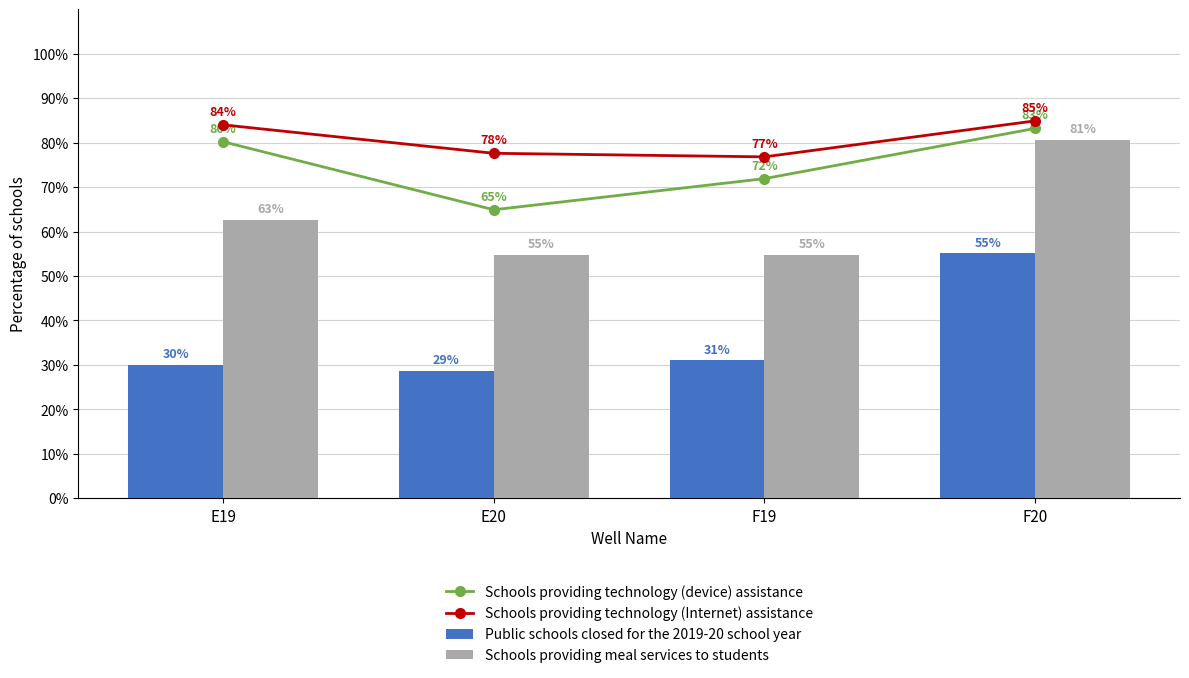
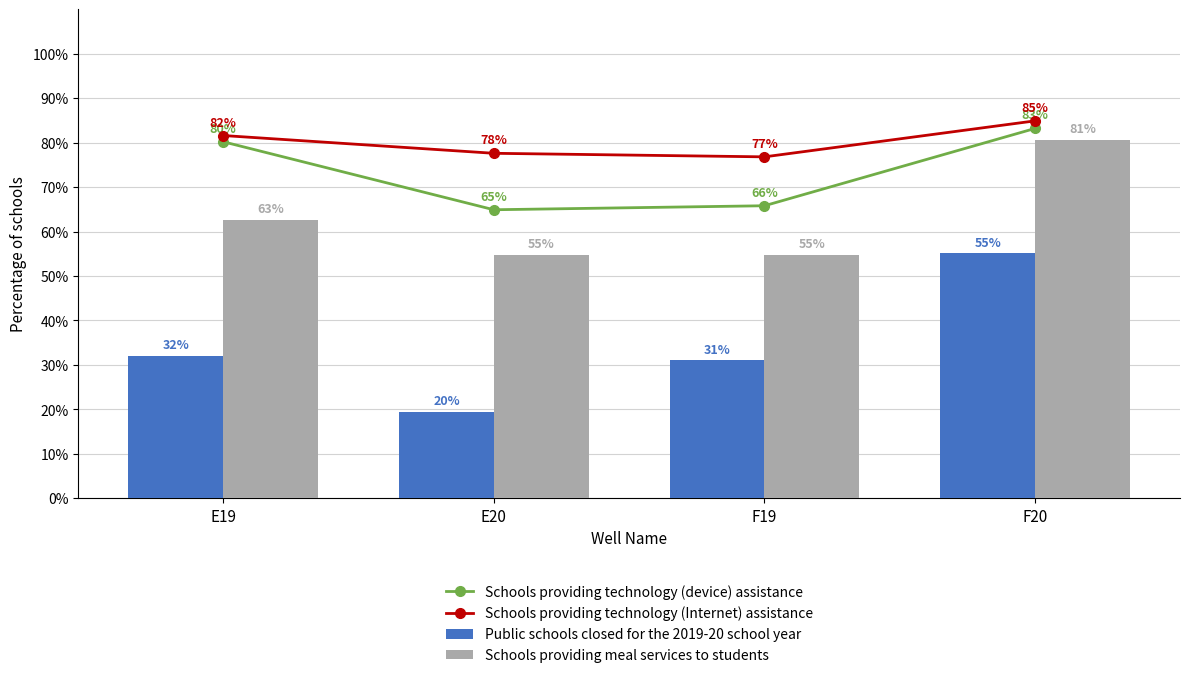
  {
    "Public schools closed for the 2019-20 school year": {
-     "E19": "30%",
-     "E20": "29%",
+     "E19": "32%",
+     "E20": "20%",
      "F19": "31%",
      "F20": "55%"
    },
    "Schools providing technology (device) assistance": {
      "E20": "65%",
-     "F19": "72%"
+     "F19": "66%"
    },
    "Schools providing technology (Internet) assistance": {
-     "E19": "84%",
+     "E19": "82%",
      "E20": "78%",
      "F19": "77%"
    },
    "Schools providing meal services to students": {
      "E19": "63%",
      "E20": "55%",
      "F19": "55%",
      "F20": "81%"
    }
  }
